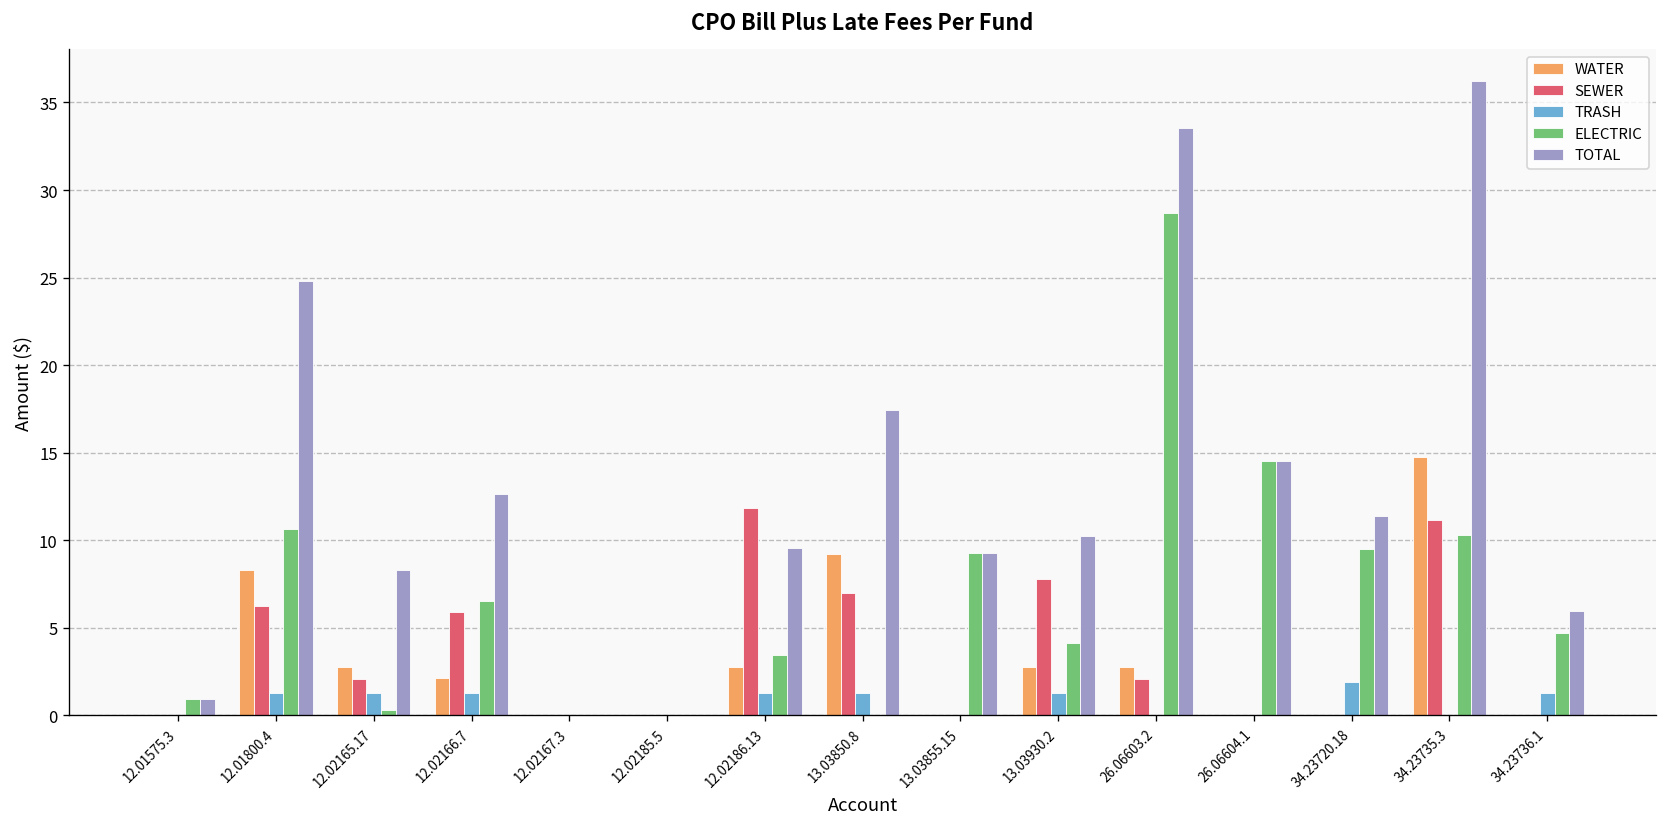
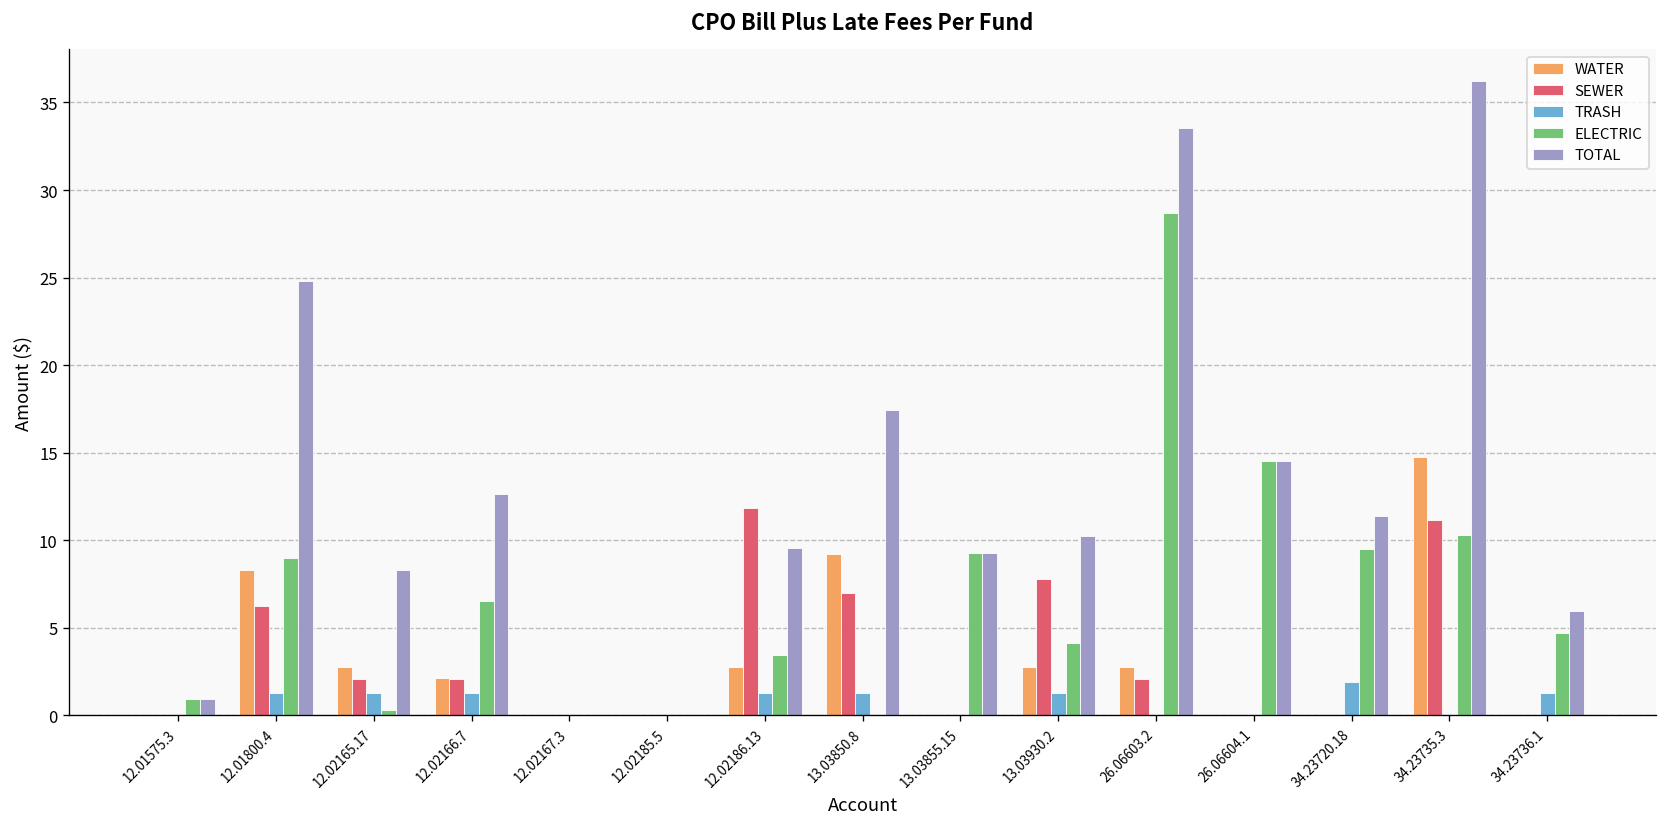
  {
    "WATER": {
      "12.01575.3": 0.0,
      "12.01800.4": 8.3,
      "12.02165.17": 2.8,
      "12.02166.7": 2.1,
      "12.02167.3": 0.0,
      "12.02185.5": 0.0,
      "12.02186.13": 2.8,
      "13.03850.8": 9.2,
      "13.03855.15": 0.0,
      "13.03930.2": 2.8,
      "26.06603.2": 2.8,
      "26.06604.1": 0.0,
      "34.23720.18": 0.0,
      "34.23735.3": 14.8,
      "34.23736.1": 0.0
    },
    "SEWER": {
      "12.01575.3": 0.0,
      "12.01800.4": 6.3,
      "12.02165.17": 2.1,
-     "12.02166.7": 5.9,
+     "12.02166.7": 2.1,
      "12.02167.3": 0.0,
      "12.02185.5": 0.0,
      "12.02186.13": 11.8,
      "13.03850.8": 7.0,
      "13.03855.15": 0.0,
      "13.03930.2": 7.8,
      "26.06603.2": 2.1,
      "26.06604.1": 0.0,
      "34.23720.18": 0.0,
      "34.23735.3": 11.2,
      "34.23736.1": 0.0
    },
    "ELECTRIC": {
      "12.01575.3": 0.9,
-     "12.01800.4": 10.7,
+     "12.01800.4": 9.0,
      "12.02165.17": 0.3,
      "12.02166.7": 6.5,
      "12.02167.3": 0.0,
      "12.02185.5": 0.0,
      "12.02186.13": 3.5,
      "13.03850.8": 0.0,
      "13.03855.15": 9.3,
      "13.03930.2": 4.1,
      "26.06603.2": 28.7,
      "26.06604.1": 14.5,
      "34.23720.18": 9.5,
      "34.23735.3": 10.3,
      "34.23736.1": 4.7
    }
  }
